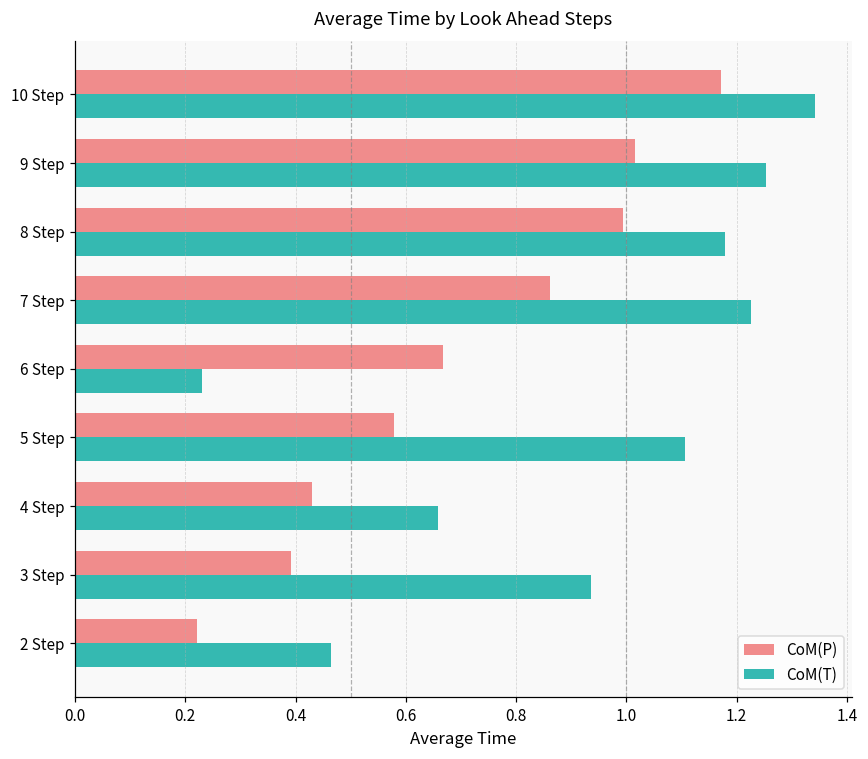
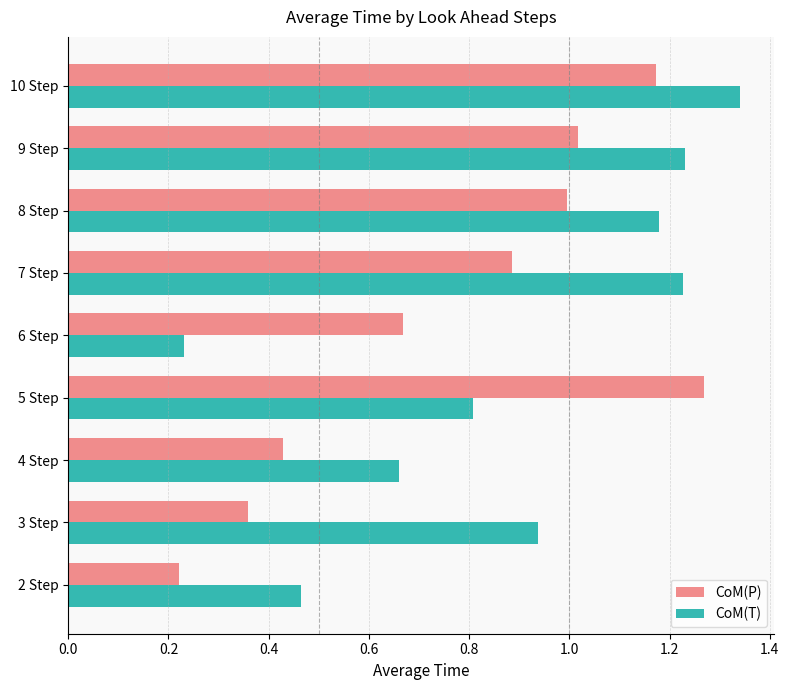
  {
    "CoM(P)": {
      "10 Step": 1.17,
      "9 Step": 1.02,
      "8 Step": 0.99,
-     "7 Step": 0.86,
+     "7 Step": 0.89,
      "6 Step": 0.67,
-     "5 Step": 0.58,
+     "5 Step": 1.27,
      "4 Step": 0.43,
-     "3 Step": 0.39,
+     "3 Step": 0.36,
      "2 Step": 0.22
    },
    "CoM(T)": {
      "10 Step": 1.34,
-     "9 Step": 1.25,
+     "9 Step": 1.23,
      "8 Step": 1.18,
      "7 Step": 1.23,
      "6 Step": 0.23,
-     "5 Step": 1.11,
+     "5 Step": 0.81,
      "4 Step": 0.66,
      "3 Step": 0.94,
      "2 Step": 0.46
    }
  }
